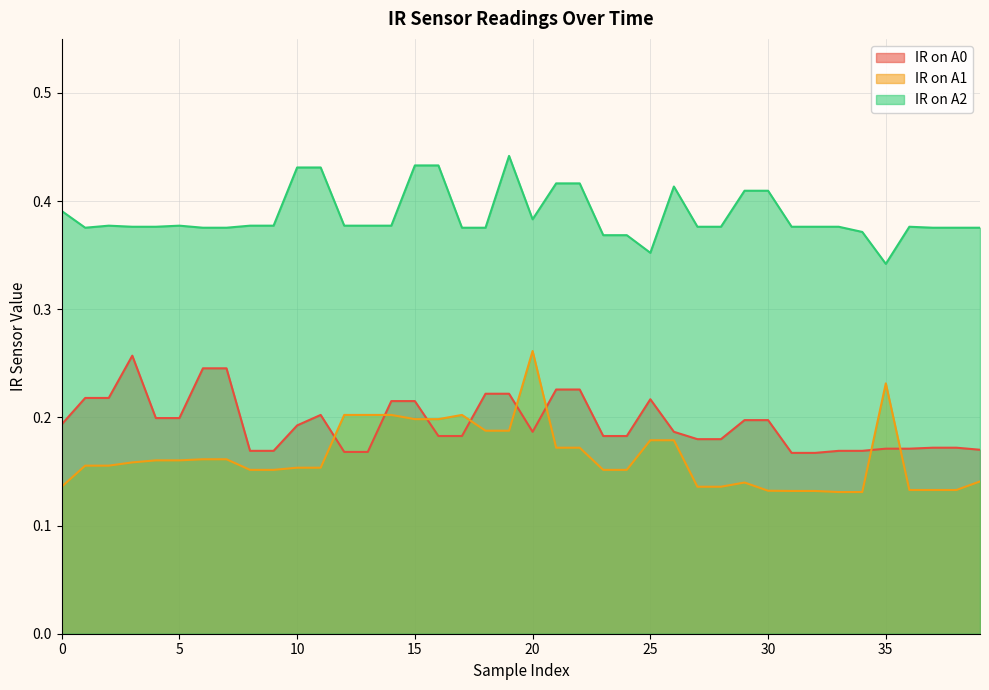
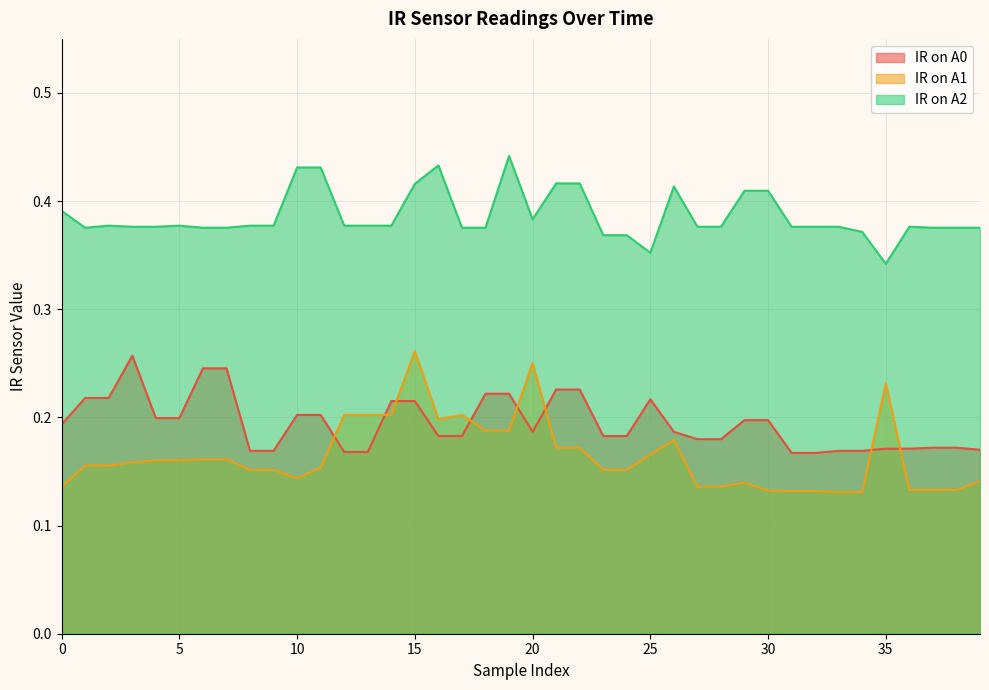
  {
    "IR on A0": {
      "0": 0.194,
      "5": 0.199,
-     "10": 0.193,
+     "10": 0.202,
      "15": 0.215,
      "20": 0.187,
      "25": 0.217,
      "30": 0.198,
      "35": 0.171
    },
    "IR on A1": {
      "0": 0.136,
      "5": 0.160,
-     "10": 0.154,
-     "15": 0.198,
-     "20": 0.261,
-     "25": 0.179,
+     "10": 0.144,
+     "15": 0.261,
+     "20": 0.250,
+     "25": 0.166,
      "30": 0.132,
      "35": 0.232
    },
    "IR on A2": {
      "0": 0.391,
      "5": 0.377,
      "10": 0.431,
-     "15": 0.433,
+     "15": 0.416,
      "20": 0.383,
      "25": 0.352,
      "30": 0.410,
      "35": 0.342
    }
  }
